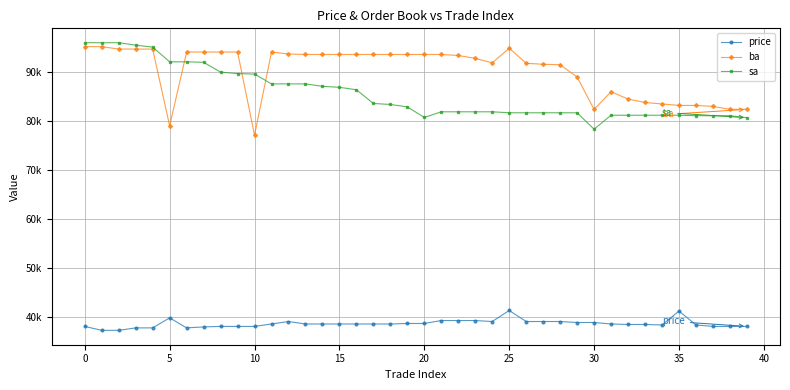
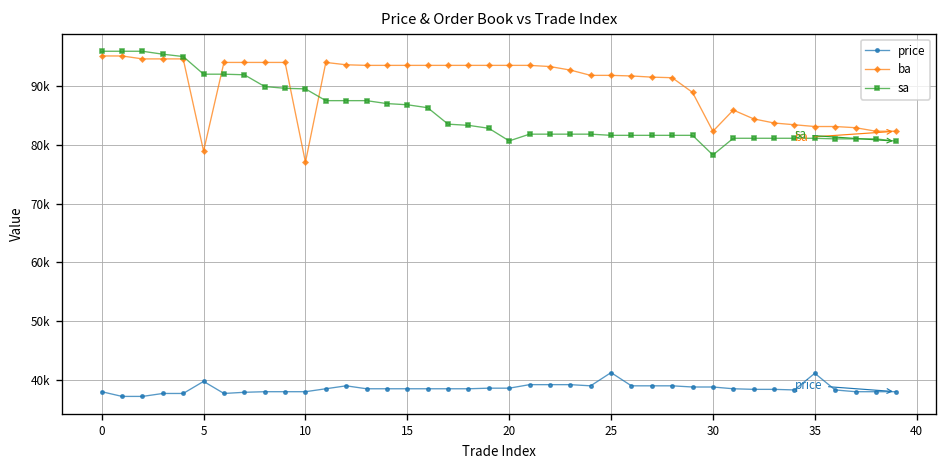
  {
    "price": {
      "0": 38000,
      "5": 40000,
      "10": 38000,
      "15": 39000,
      "20": 39000,
      "25": 41000,
      "30": 39000,
      "35": 41000
    },
    "ba": {
      "0": 95000,
      "5": 79000,
      "10": 77000,
      "15": 94000,
      "20": 94000,
-     "25": 95000,
+     "25": 92000,
      "30": 82000,
      "35": 83000
    },
    "sa": {
      "0": 96000,
      "5": 92000,
      "10": 90000,
      "15": 87000,
      "20": 81000,
      "25": 82000,
      "30": 78000,
      "35": 81000
    }
  }
